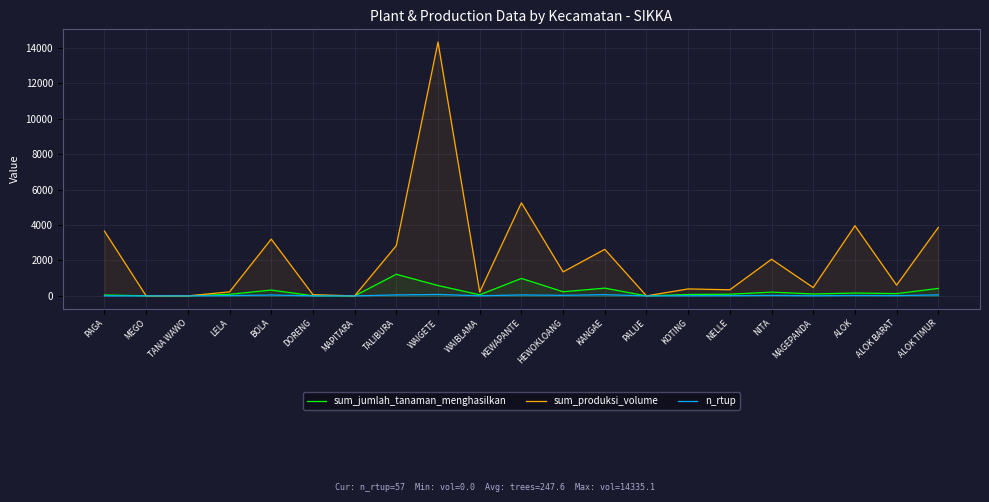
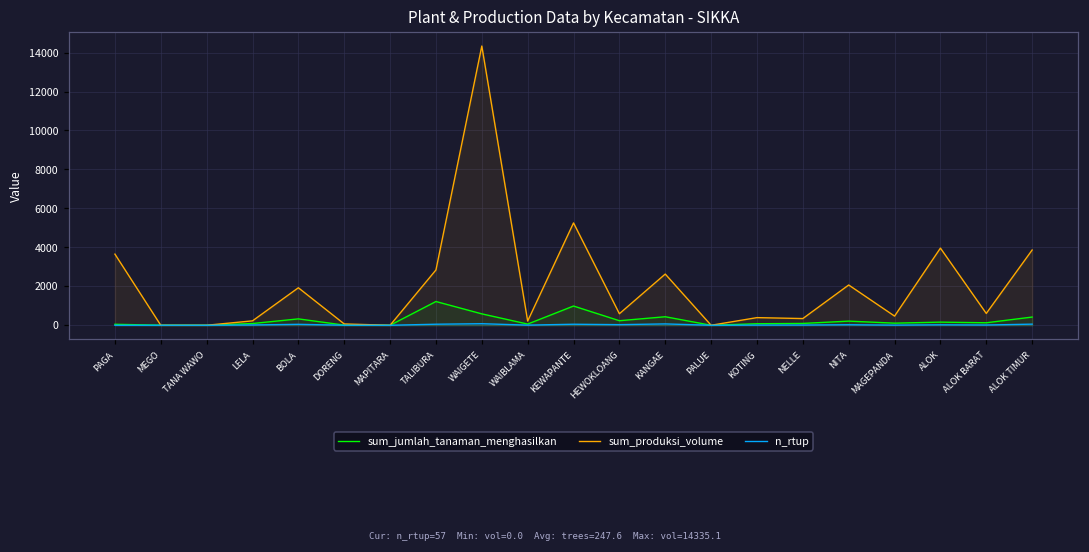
  {
    "sum_jumlah_tanaman_menghasilkan": {
      "BOLA": 300,
      "TALIBURA": 1200,
      "WAIGETE": 600,
      "KEWAPANTE": 1000,
      "HEWOKLOANG": 200,
      "KANGAE": 400,
      "NITA": 200,
      "ALOK TIMUR": 400
    },
    "sum_produksi_volume": {
      "PAGA": 3700,
-     "BOLA": 3200,
+     "BOLA": 1900,
      "TALIBURA": 2800,
      "WAIGETE": 14300,
      "WAIBLAMA": 200,
      "KEWAPANTE": 5300,
-     "HEWOKLOANG": 1400,
+     "HEWOKLOANG": 600,
      "KANGAE": 2600,
      "KOTING": 400,
      "NELLE": 300,
      "NITA": 2100,
      "MAGEPANDA": 500,
      "ALOK": 4000,
      "ALOK BARAT": 600,
      "ALOK TIMUR": 3900
    },
    "n_rtup": {
      "BOLA": 0,
      "TALIBURA": 100,
      "WAIGETE": 100,
      "KEWAPANTE": 100,
      "HEWOKLOANG": 0,
      "KANGAE": 100,
      "NITA": 0,
      "ALOK TIMUR": 100
    }
  }
